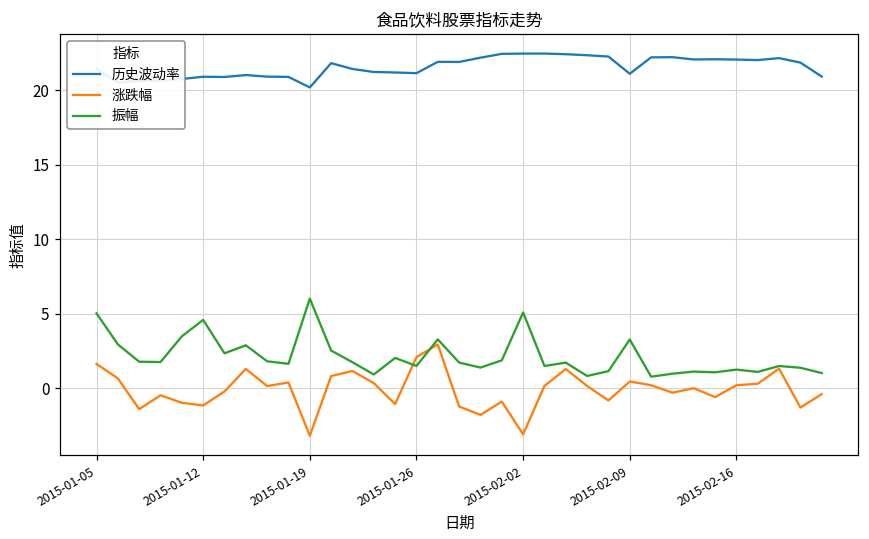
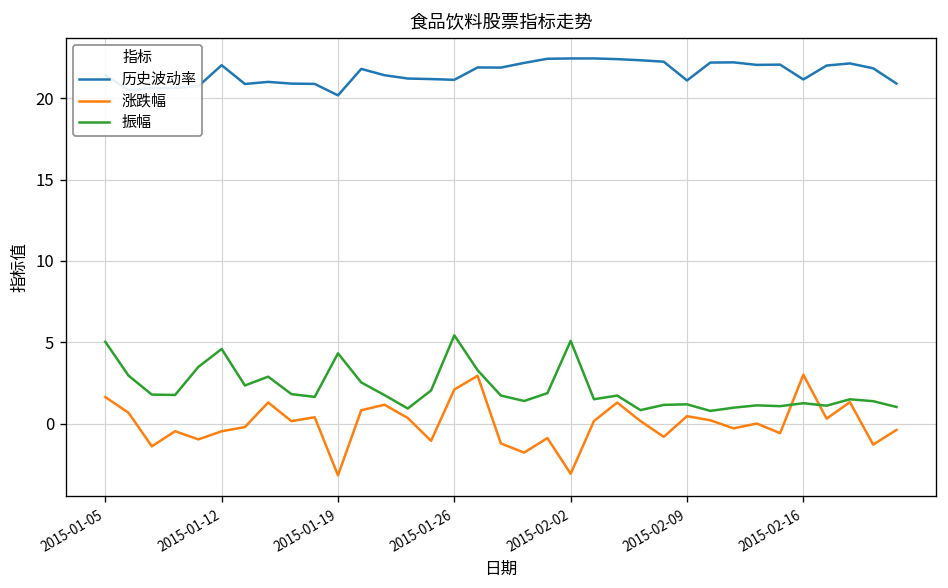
  {
    "历史波动率": {
-     "2015-01-12": 20.9,
+     "2015-01-12": 22.0,
      "2015-01-19": 20.2,
      "2015-01-26": 21.1,
      "2015-02-02": 22.5,
      "2015-02-09": 21.1,
-     "2015-02-16": 22.1
+     "2015-02-16": 21.2
    },
    "涨跌幅": {
      "2015-01-05": 1.6,
-     "2015-01-12": -1.2,
+     "2015-01-12": -0.5,
      "2015-01-19": -3.2,
      "2015-01-26": 2.1,
      "2015-02-02": -3.1,
      "2015-02-09": 0.5,
-     "2015-02-16": 0.2
+     "2015-02-16": 3.0
    },
    "振幅": {
      "2015-01-05": 5.0,
      "2015-01-12": 4.6,
-     "2015-01-19": 6.0,
-     "2015-01-26": 1.5,
+     "2015-01-19": 4.3,
+     "2015-01-26": 5.4,
      "2015-02-02": 5.1,
-     "2015-02-09": 3.3,
+     "2015-02-09": 1.2,
      "2015-02-16": 1.2
    }
  }
